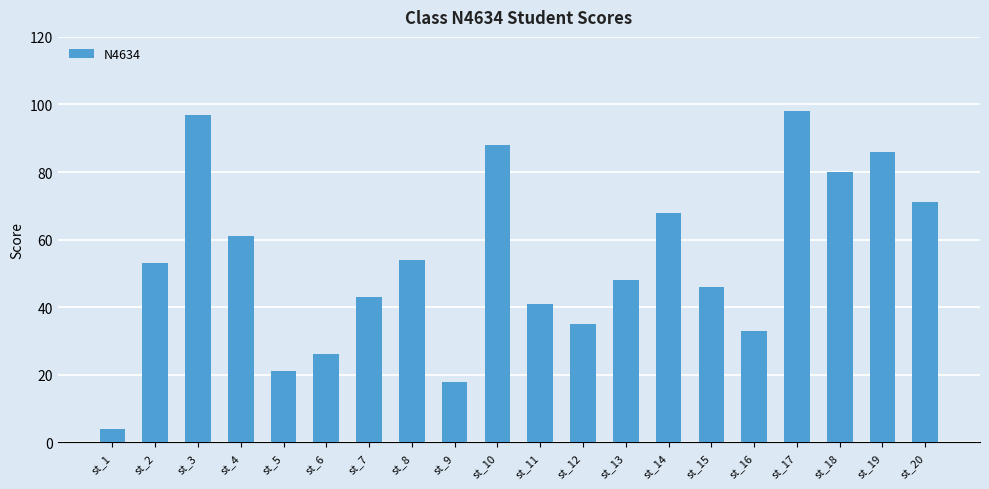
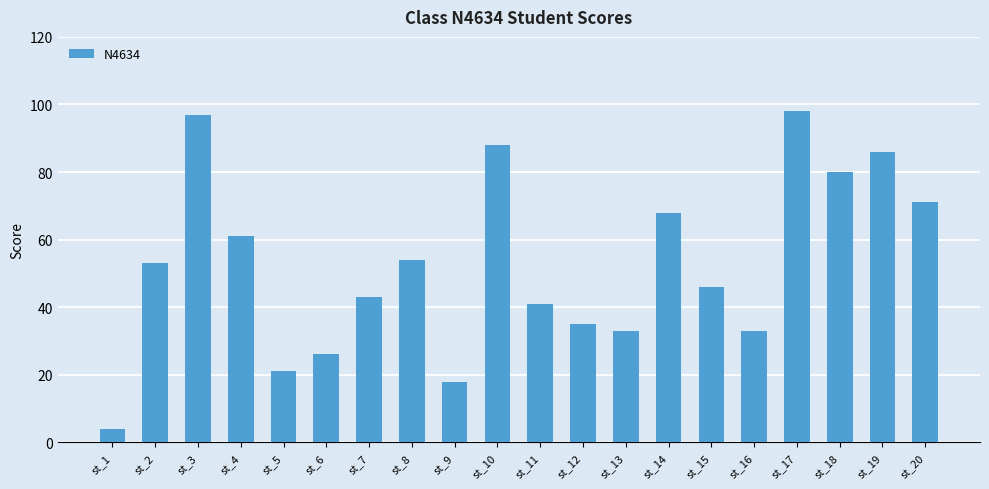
  {
    "st_1": 4,
    "st_2": 53,
    "st_3": 97,
    "st_4": 61,
    "st_5": 21,
    "st_6": 26,
    "st_7": 43,
    "st_8": 54,
    "st_9": 18,
    "st_10": 88,
    "st_11": 41,
    "st_12": 35,
-   "st_13": 48,
+   "st_13": 33,
    "st_14": 68,
    "st_15": 46,
    "st_16": 33,
    "st_17": 98,
    "st_18": 80,
    "st_19": 86,
    "st_20": 71
  }
